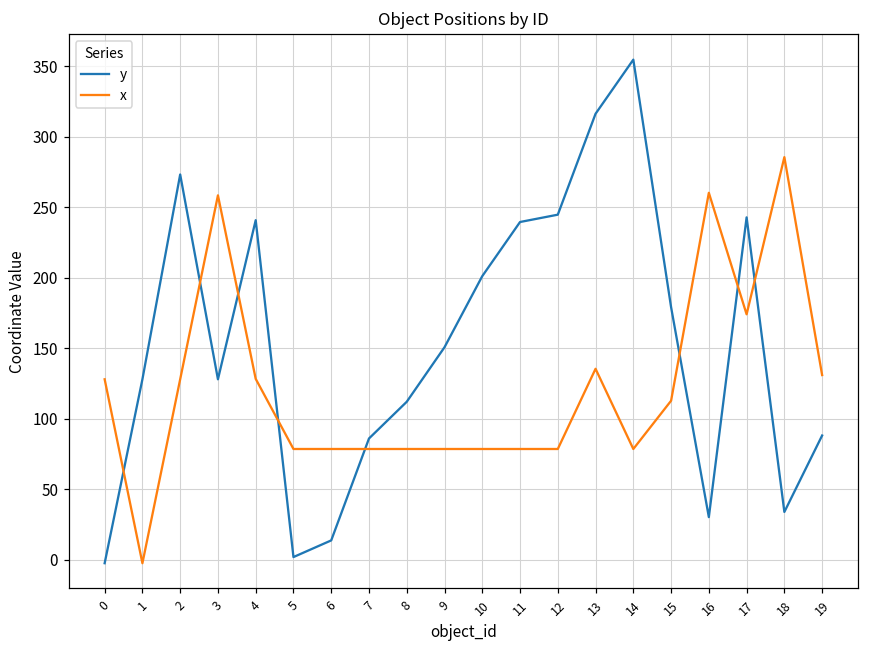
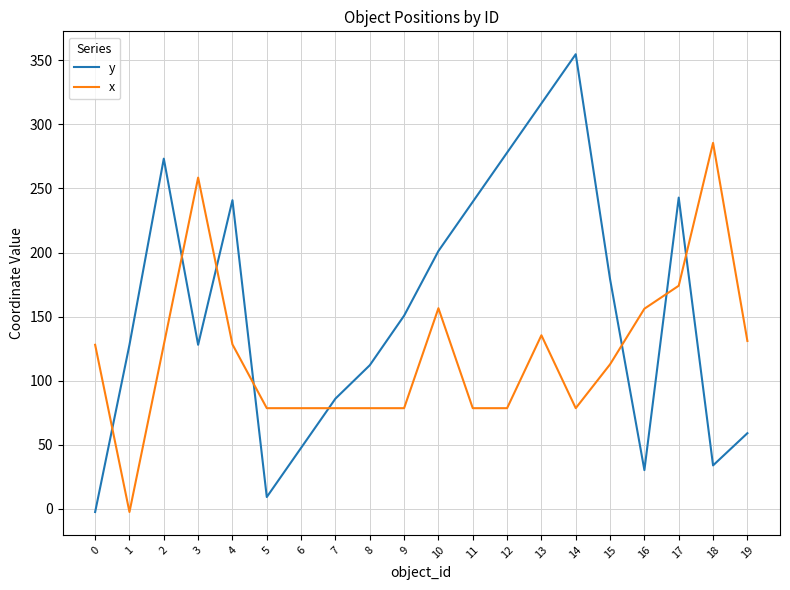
  {
    "y": {
      "0": -3,
      "1": 128,
      "2": 273,
      "3": 128,
      "4": 241,
-     "5": 2,
-     "6": 14,
+     "5": 9,
+     "6": 48,
      "7": 86,
      "8": 112,
      "9": 151,
      "10": 201,
      "11": 240,
-     "12": 245,
+     "12": 278,
      "13": 316,
      "14": 355,
      "15": 179,
      "16": 30,
      "17": 243,
      "18": 34,
-     "19": 88
+     "19": 59
    },
    "x": {
      "0": 128,
      "1": -3,
      "2": 128,
      "3": 259,
      "4": 128,
      "5": 79,
      "6": 79,
      "7": 79,
      "8": 79,
      "9": 79,
-     "10": 79,
+     "10": 157,
      "11": 79,
      "12": 79,
      "13": 135,
      "14": 79,
      "15": 113,
-     "16": 260,
+     "16": 156,
      "17": 174,
      "18": 286,
      "19": 131
    }
  }
